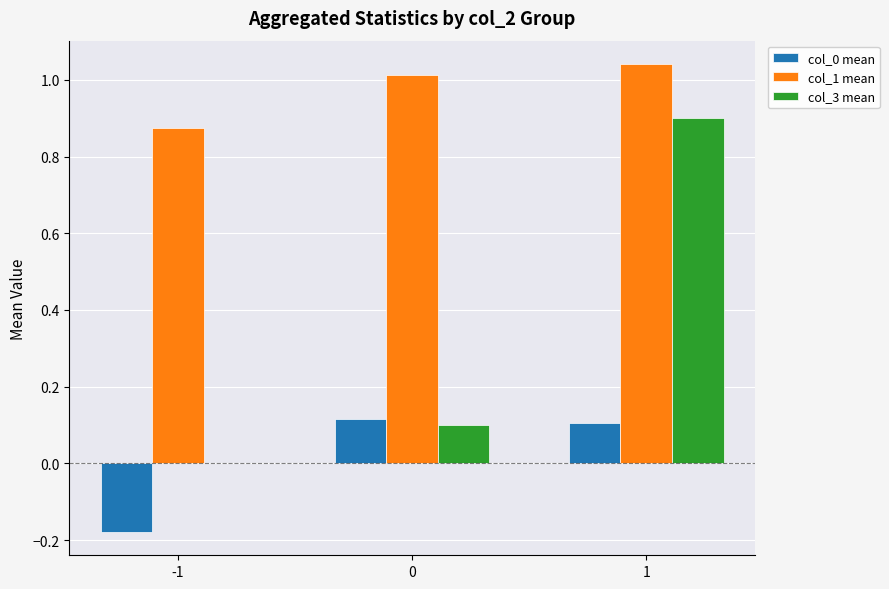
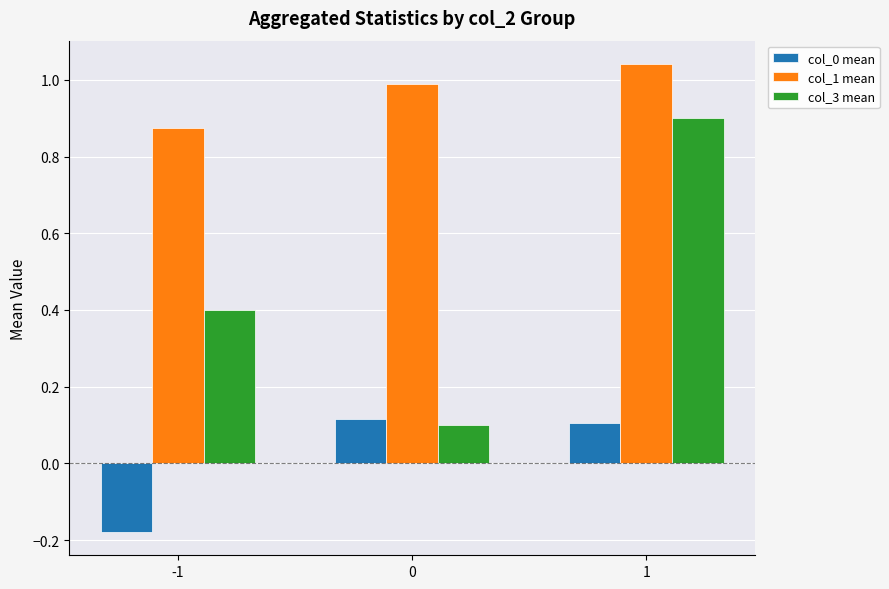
  {
    "col_0 mean": {
      "-1": -0.18,
      "0": 0.12,
      "1": 0.10
    },
    "col_1 mean": {
      "-1": 0.88,
-     "0": 1.01,
+     "0": 0.99,
      "1": 1.04
    },
    "col_3 mean": {
-     "-1": 0.0,
+     "-1": 0.4,
      "0": 0.1,
      "1": 0.9
    }
  }
